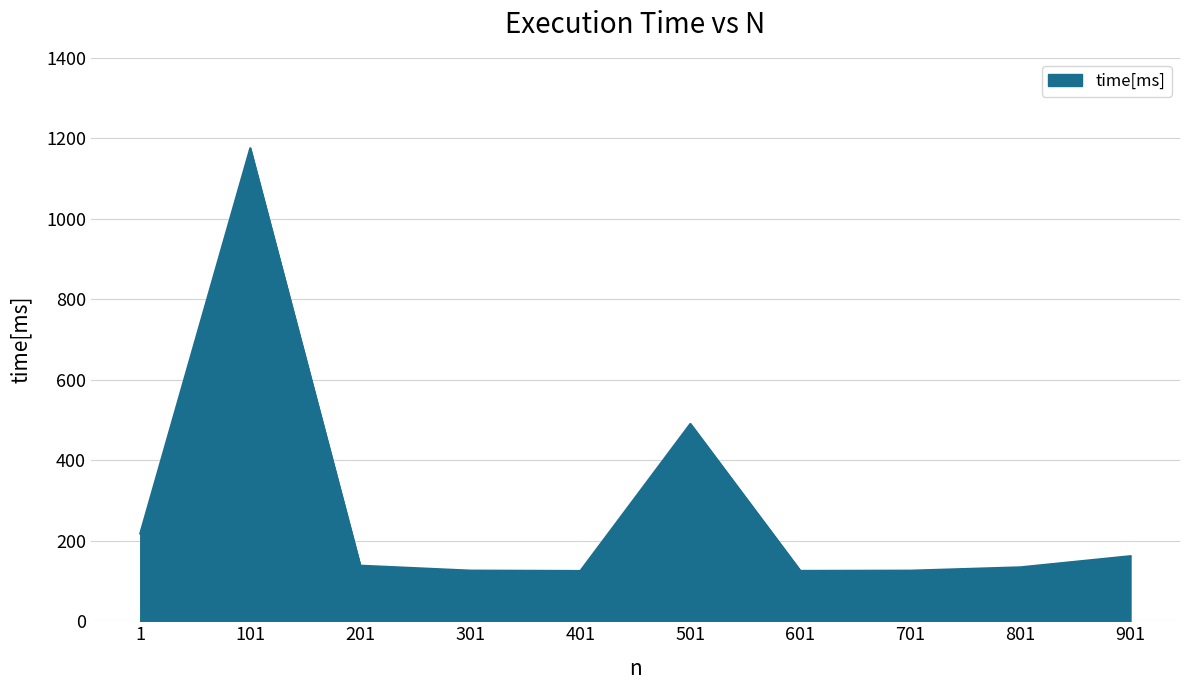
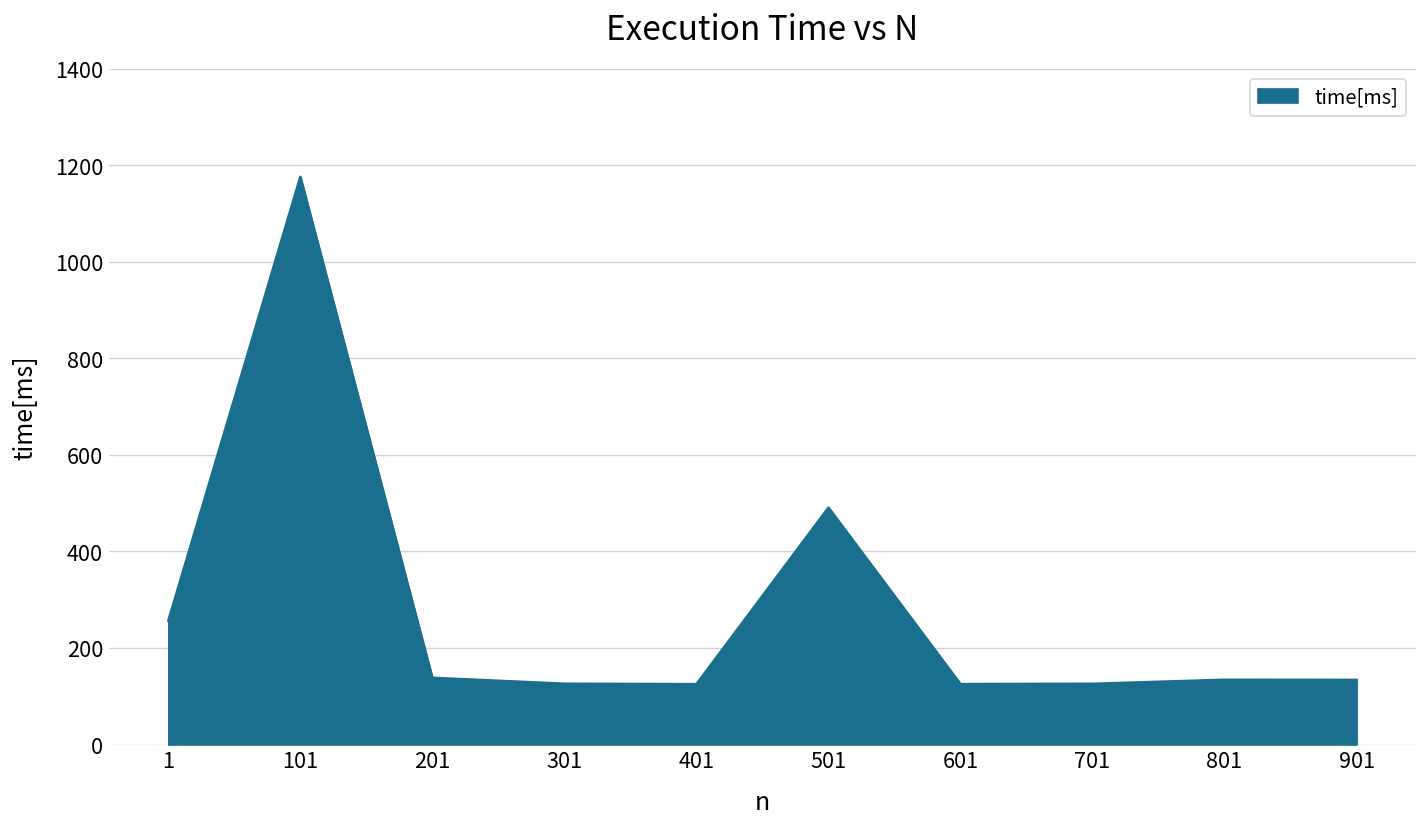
  {
-   "1": 220,
+   "1": 260,
    "101": 1180,
    "201": 140,
    "301": 130,
    "401": 130,
    "501": 490,
    "601": 130,
    "701": 130,
    "801": 130,
-   "901": 160
+   "901": 130
  }
